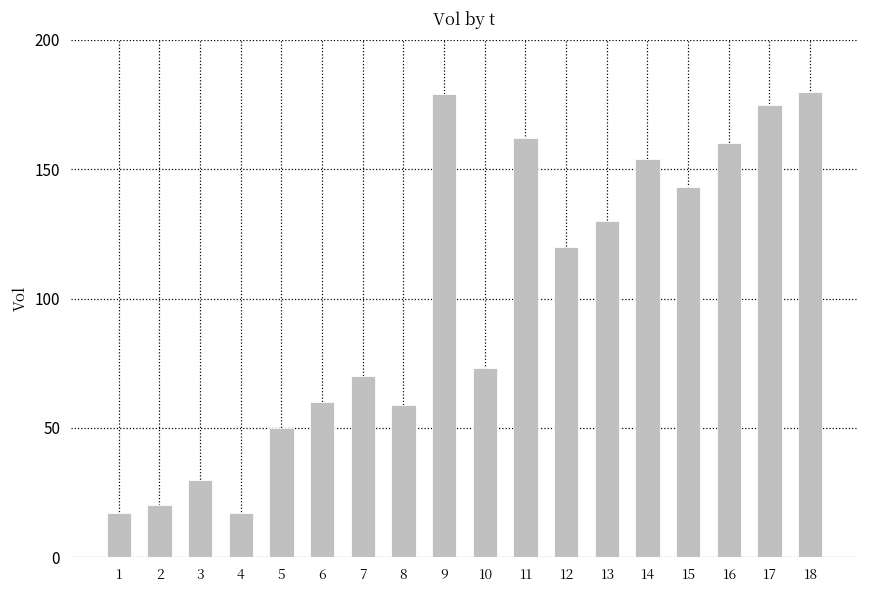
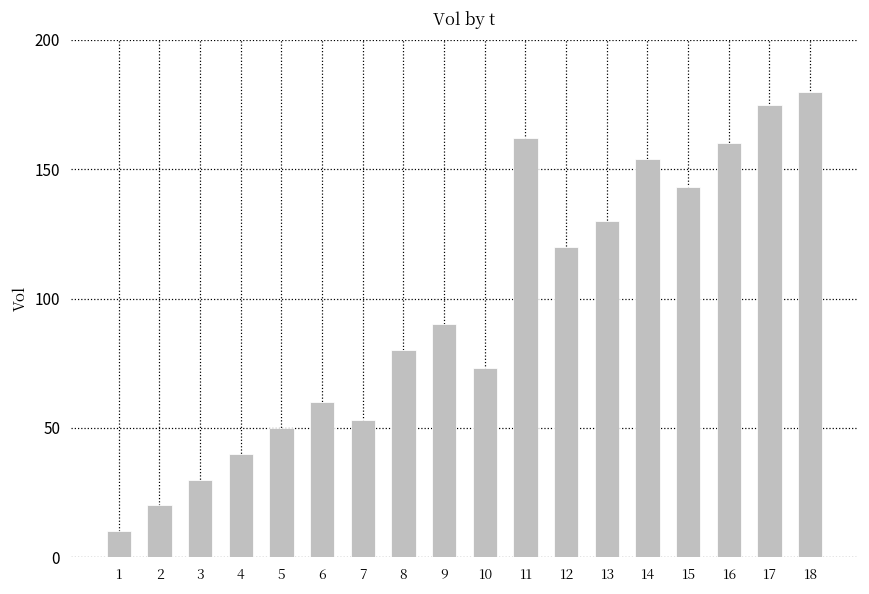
  {
-   "1": 17,
+   "1": 10,
    "2": 20,
    "3": 30,
-   "4": 17,
+   "4": 40,
    "5": 50,
    "6": 60,
-   "7": 70,
-   "8": 59,
-   "9": 179,
+   "7": 53,
+   "8": 80,
+   "9": 90,
    "10": 73,
    "11": 162,
    "12": 120,
    "13": 130,
    "14": 154,
    "15": 143,
    "16": 160,
    "17": 175,
    "18": 180
  }
